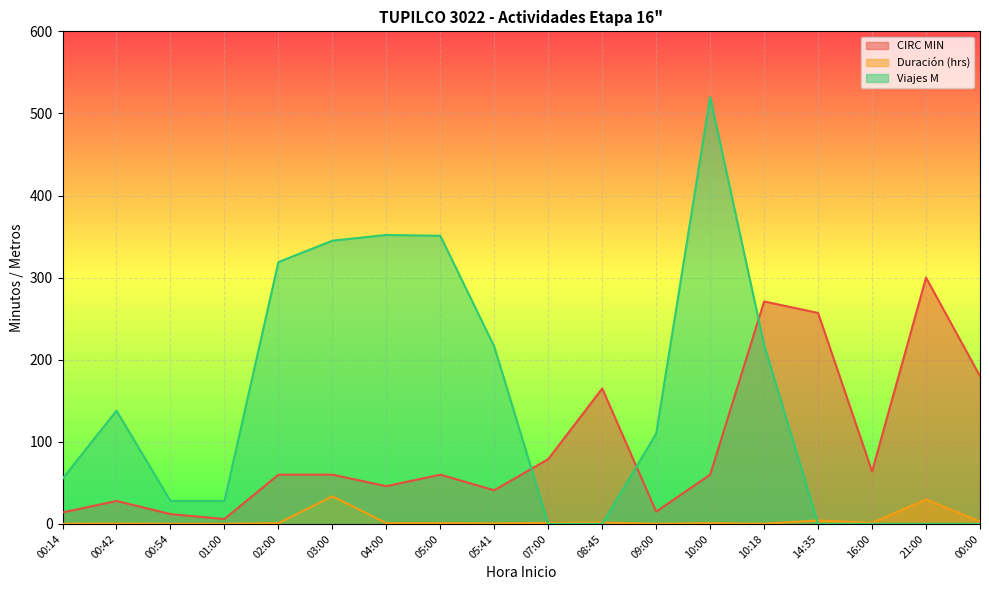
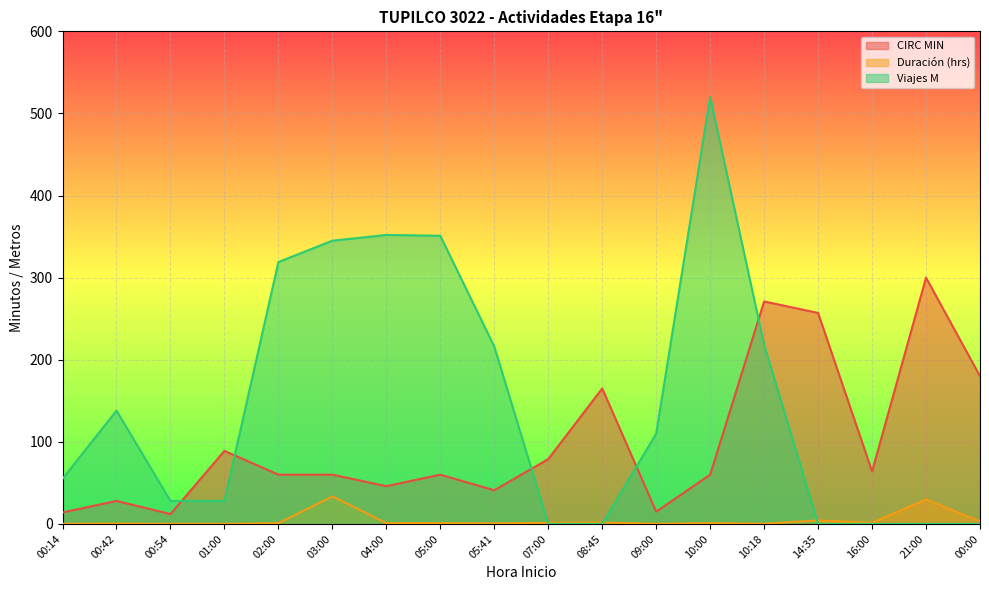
  {
    "CIRC MIN": {
      "00:14": 10,
      "00:42": 30,
      "00:54": 10,
-     "01:00": 10,
+     "01:00": 90,
      "02:00": 60,
      "03:00": 60,
      "04:00": 50,
      "05:00": 60,
      "05:41": 40,
      "07:00": 80,
      "08:45": 170,
      "09:00": 20,
      "10:00": 60,
      "10:18": 270,
      "14:35": 260,
      "16:00": 60,
      "21:00": 300,
      "00:00": 180
    },
    "Duración (hrs)": {
      "00:14": 0,
      "00:42": 0,
      "00:54": 0,
      "01:00": 0,
      "02:00": 0,
      "03:00": 30,
      "04:00": 0,
      "05:00": 0,
      "05:41": 0,
      "09:00": 0,
      "10:00": 0,
      "10:18": 0,
      "14:35": 0,
      "21:00": 30
    },
    "Viajes M": {
      "00:14": 60,
      "00:42": 140,
      "00:54": 30,
      "01:00": 30,
      "02:00": 320,
      "03:00": 350,
      "04:00": 350,
      "05:00": 350,
      "05:41": 220,
      "09:00": 110,
      "10:00": 520,
      "10:18": 220,
      "14:35": 0,
      "21:00": 0
    }
  }
